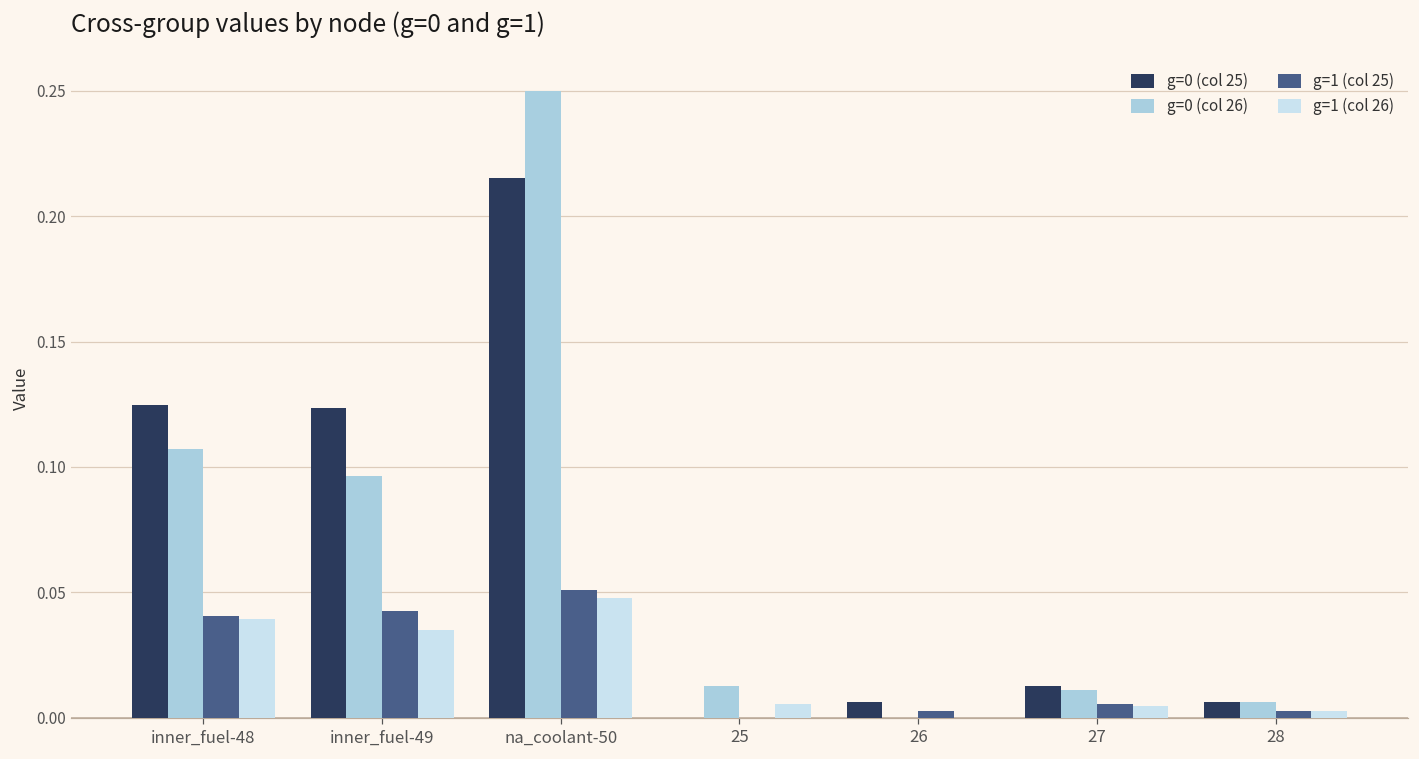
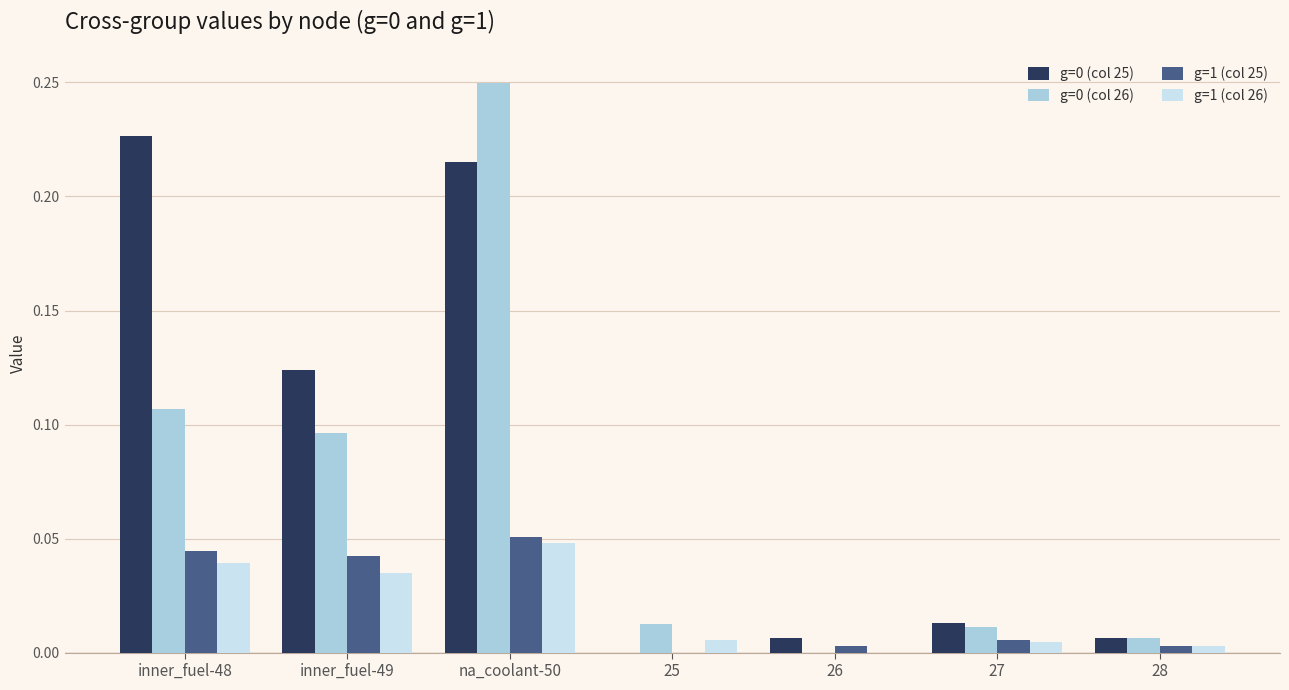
  {
    "g=0 (col 25)": {
-     "inner_fuel-48": 0.125,
+     "inner_fuel-48": 0.227,
      "inner_fuel-49": 0.124,
      "na_coolant-50": 0.215,
      "25": 0.000,
      "26": 0.006,
      "27": 0.013,
      "28": 0.006
    },
    "g=1 (col 25)": {
-     "inner_fuel-48": 0.040,
+     "inner_fuel-48": 0.045,
      "inner_fuel-49": 0.042,
      "na_coolant-50": 0.051,
      "25": 0.000,
      "26": 0.003,
      "27": 0.006,
      "28": 0.003
    }
  }
